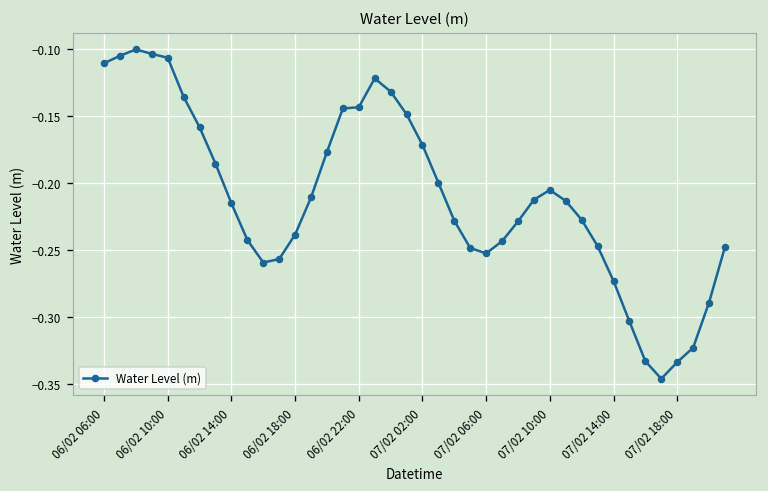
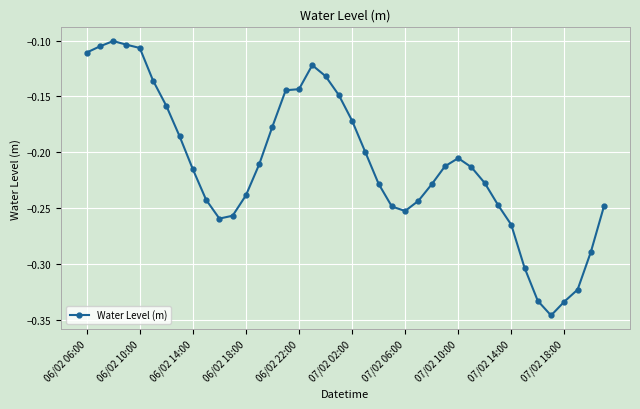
  {
    "06/02 06:00": -0.111,
    "06/02 10:00": -0.106,
    "06/02 14:00": -0.215,
    "06/02 18:00": -0.239,
    "06/02 22:00": -0.143,
    "07/02 02:00": -0.172,
    "07/02 06:00": -0.253,
    "07/02 10:00": -0.205,
-   "07/02 14:00": -0.273,
+   "07/02 14:00": -0.265,
    "07/02 18:00": -0.334
  }
